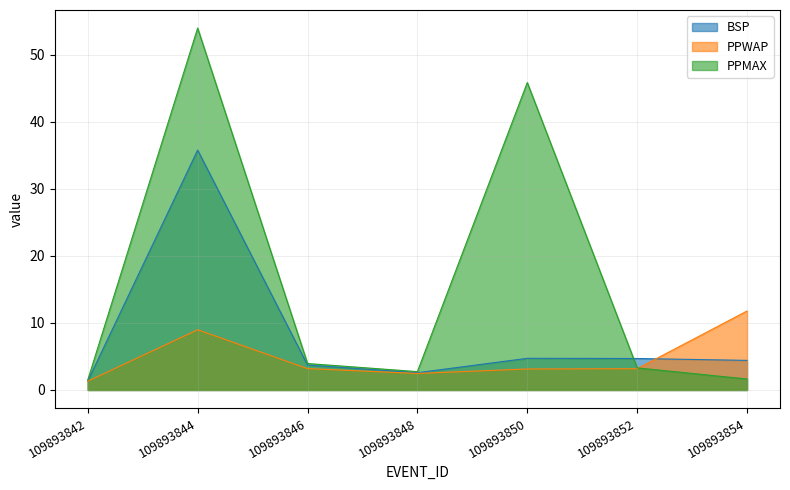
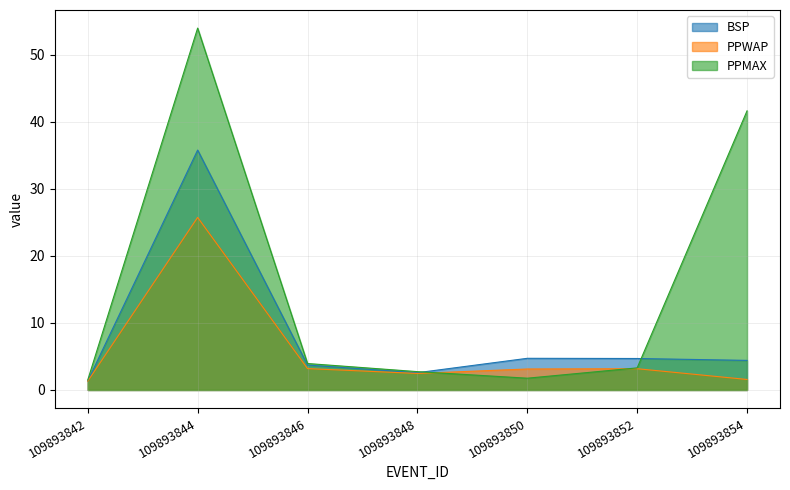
  {
    "BSP": {
      "109893844": 36,
      "109893850": 5,
      "109893852": 5,
      "109893854": 4
    },
    "PPWAP": {
-     "109893844": 9,
+     "109893844": 26,
      "109893846": 3,
      "109893850": 3,
-     "109893854": 12
+     "109893854": 2
    },
    "PPMAX": {
      "109893844": 54,
-     "109893850": 46,
-     "109893854": 2
+     "109893850": 2,
+     "109893854": 42
    }
  }
